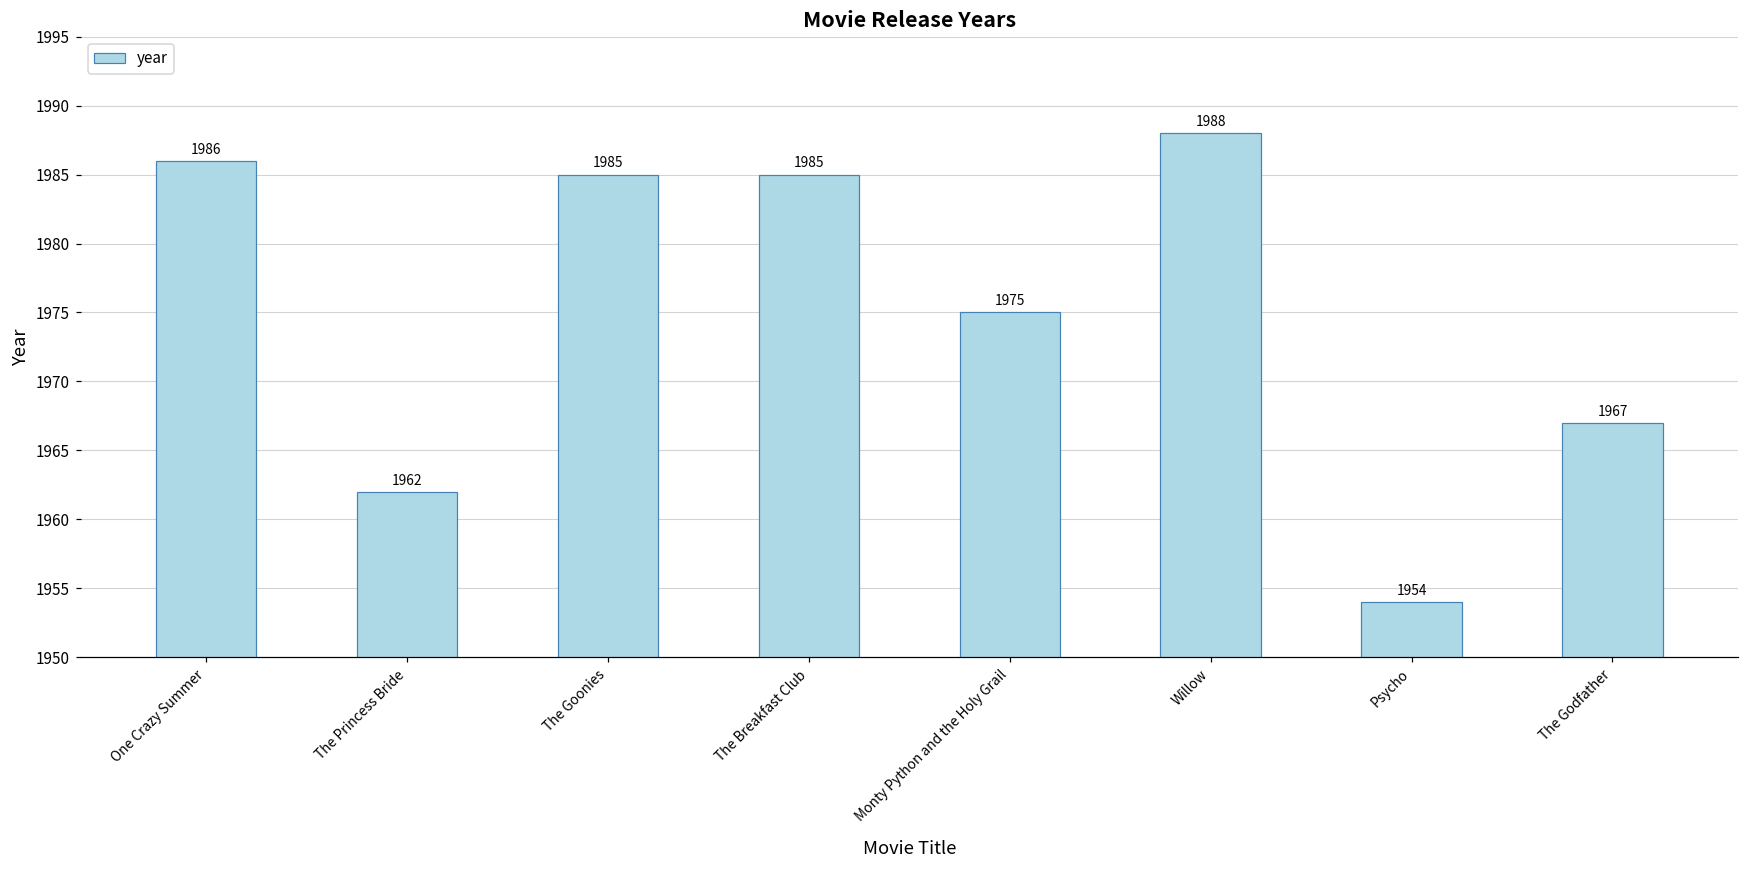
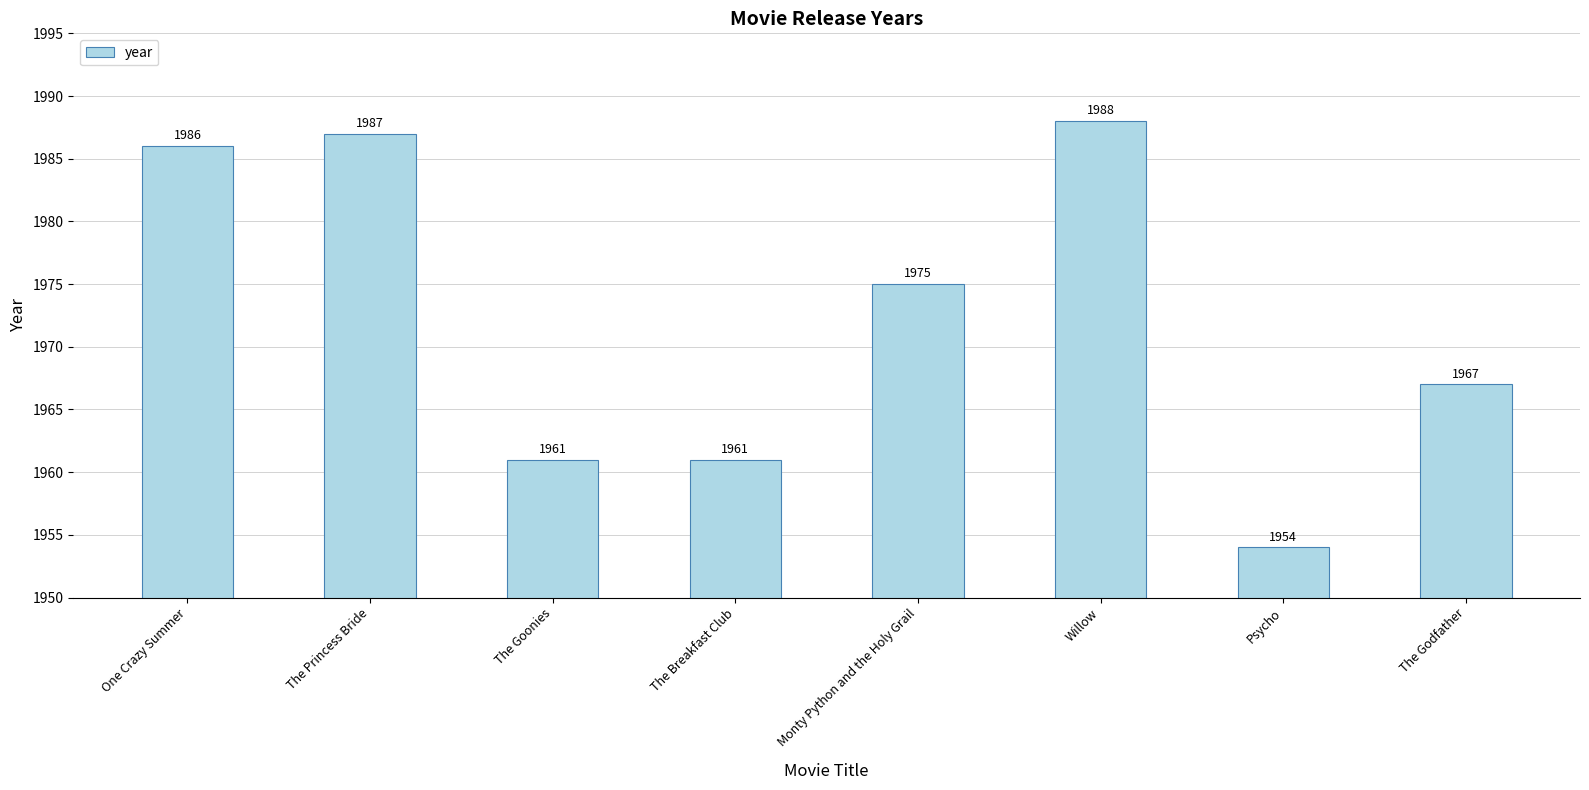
  {
    "One Crazy Summer": 1986,
-   "The Princess Bride": 1962,
-   "The Goonies": 1985,
-   "The Breakfast Club": 1985,
+   "The Princess Bride": 1987,
+   "The Goonies": 1961,
+   "The Breakfast Club": 1961,
    "Monty Python and the Holy Grail": 1975,
    "Willow": 1988,
    "Psycho": 1954,
    "The Godfather": 1967
  }
